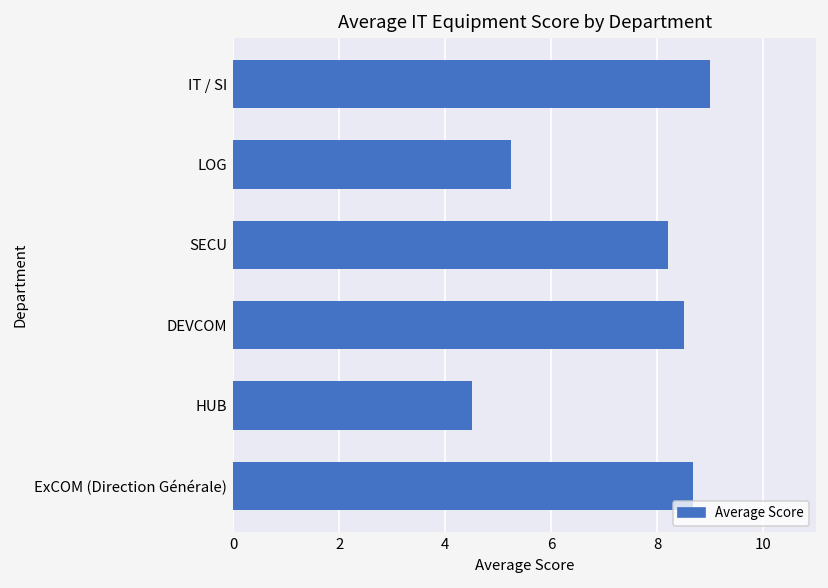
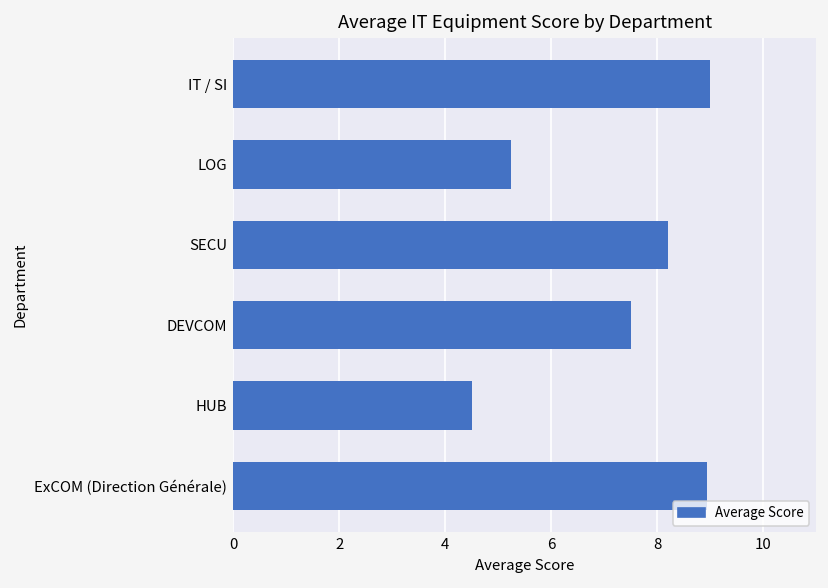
  {
    "IT / SI": 9.0,
    "LOG": 5.3,
    "SECU": 8.2,
-   "DEVCOM": 8.5,
+   "DEVCOM": 7.5,
    "HUB": 4.5,
-   "ExCOM (Direction Générale)": 8.7
+   "ExCOM (Direction Générale)": 8.9
  }
